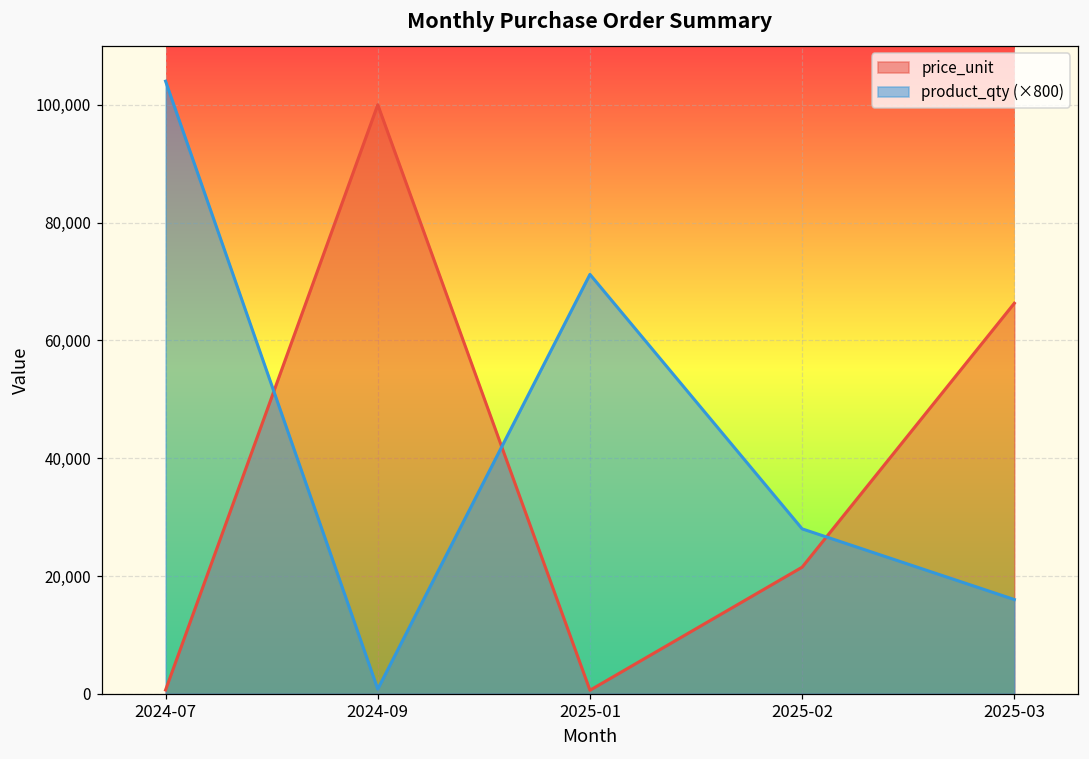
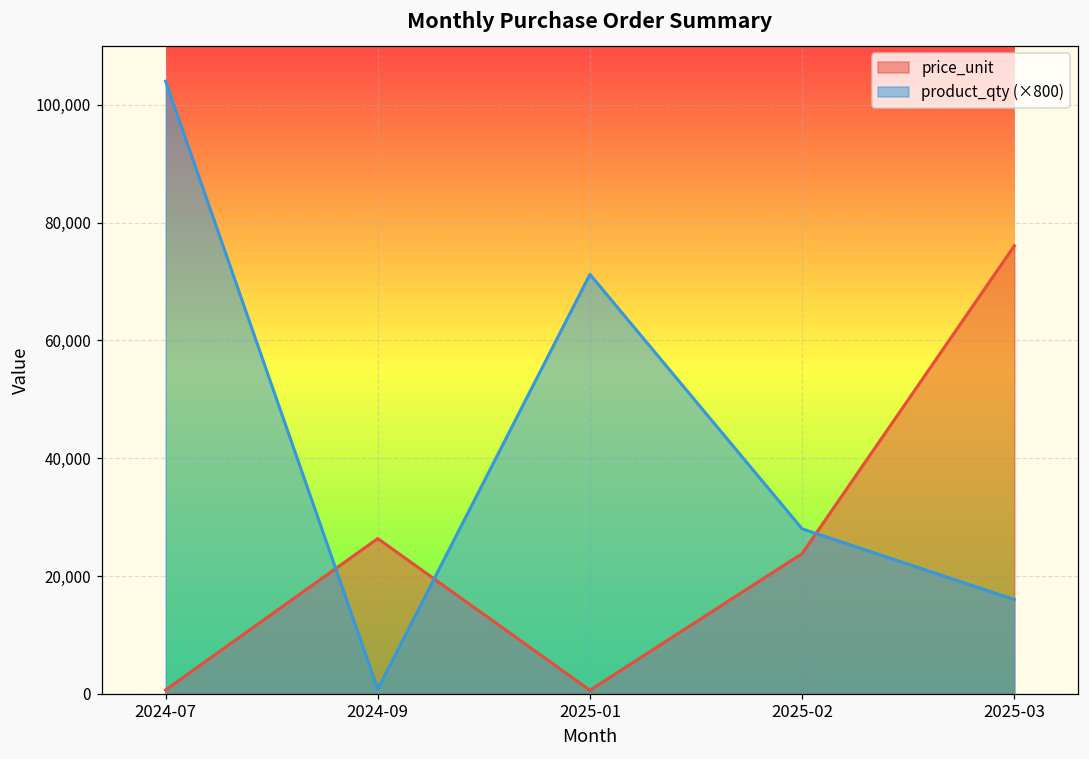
  {
    "price_unit": {
      "2024-07": "1,000",
-     "2024-09": "100,000",
+     "2024-09": "26,000",
      "2025-01": "1,000",
-     "2025-02": "21,000",
-     "2025-03": "66,000"
+     "2025-02": "24,000",
+     "2025-03": "76,000"
    },
    "product_qty (×800)": {
      "2024-07": "104,000",
      "2024-09": "1,000",
      "2025-01": "71,000",
      "2025-02": "28,000",
      "2025-03": "16,000"
    }
  }
